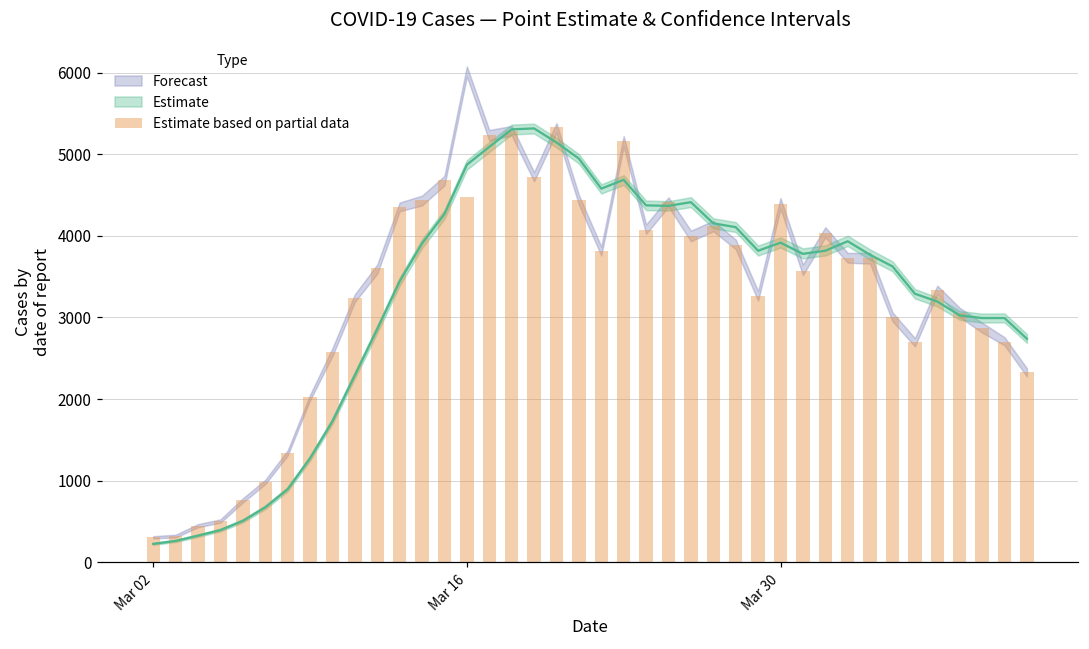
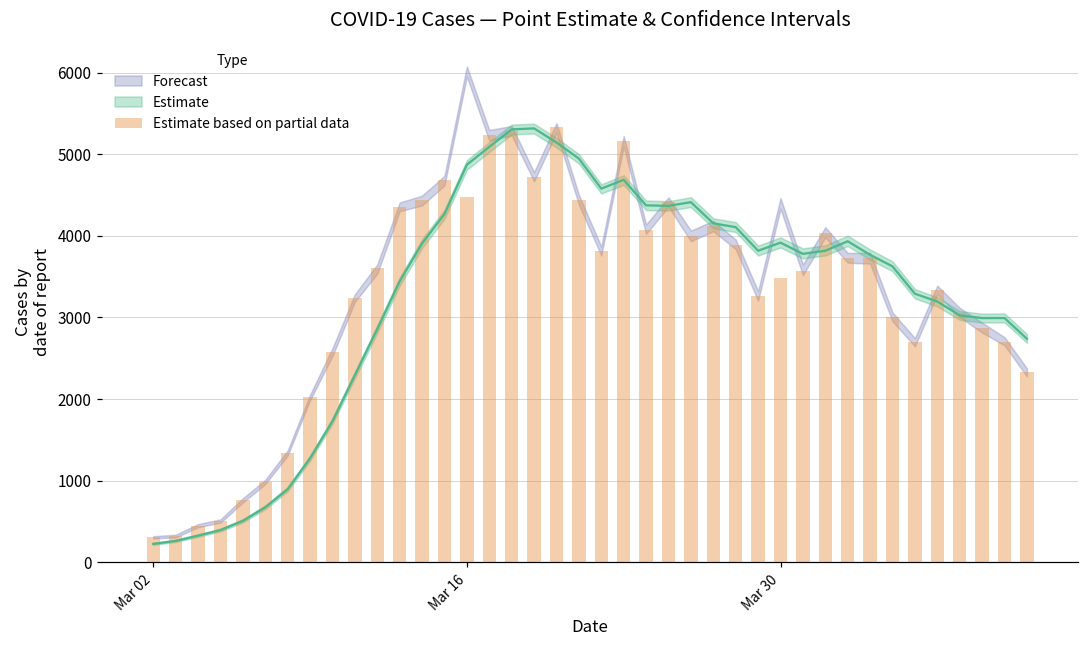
  {
    "Estimate based on partial data": {
      "Mar 02": 300,
      "Mar 16": 4500,
-     "Mar 30": 4400
+     "Mar 30": 3500
    }
  }
